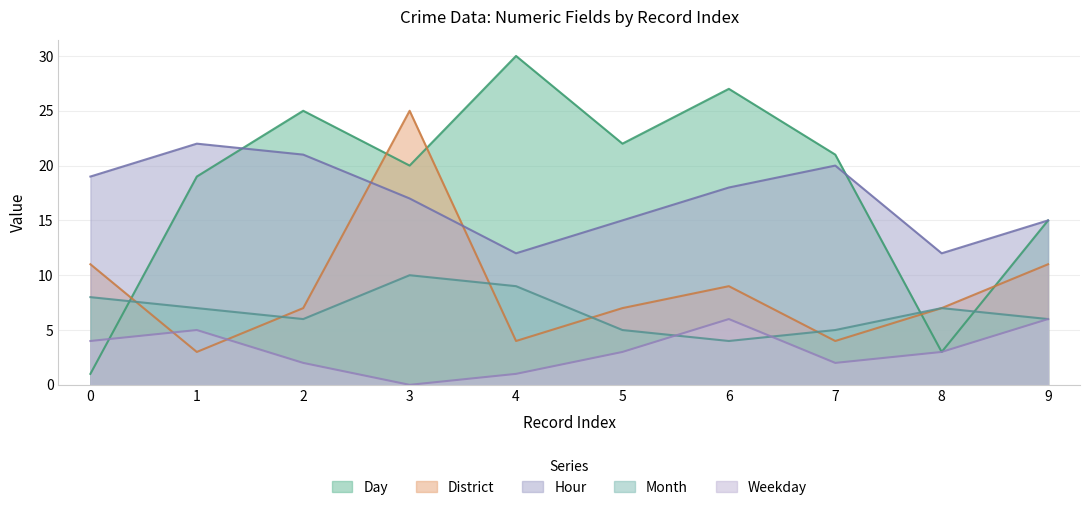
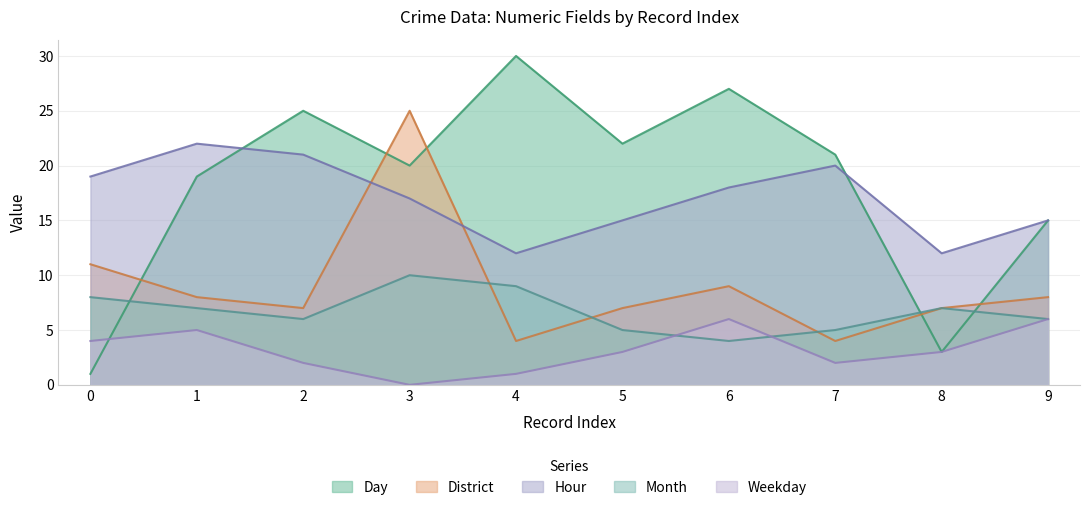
  {
    "District": {
      "0": 11,
-     "1": 3,
+     "1": 8,
      "2": 7,
      "3": 25,
      "4": 4,
      "5": 7,
      "6": 9,
      "7": 4,
-     "9": 11
+     "9": 8
    }
  }
